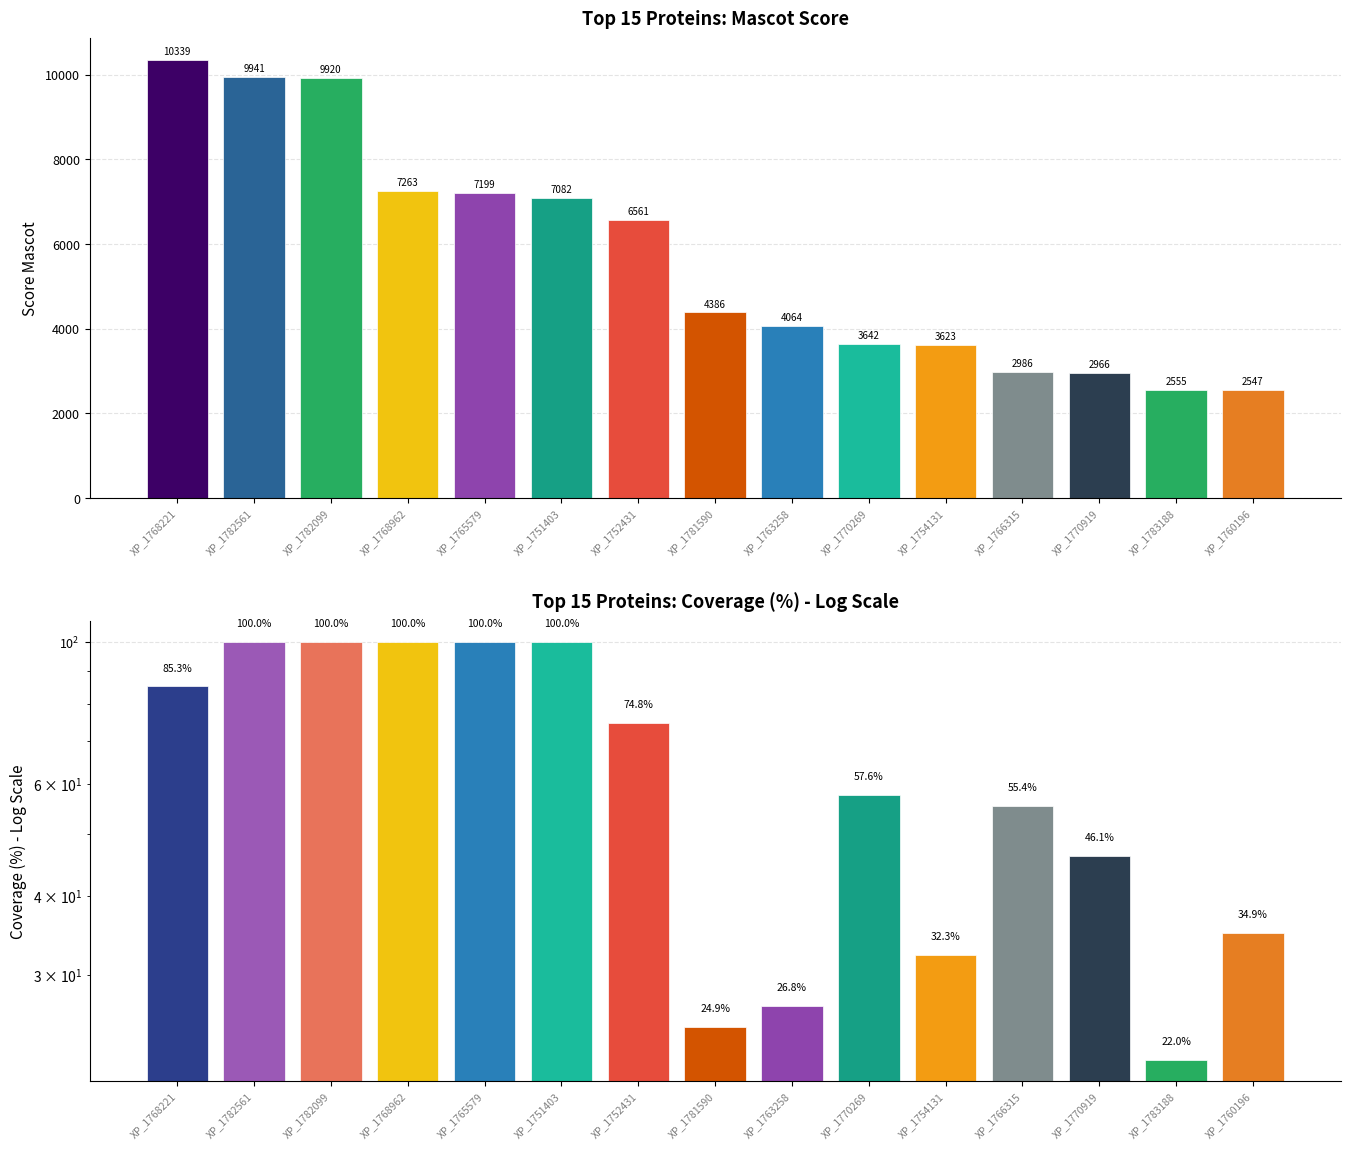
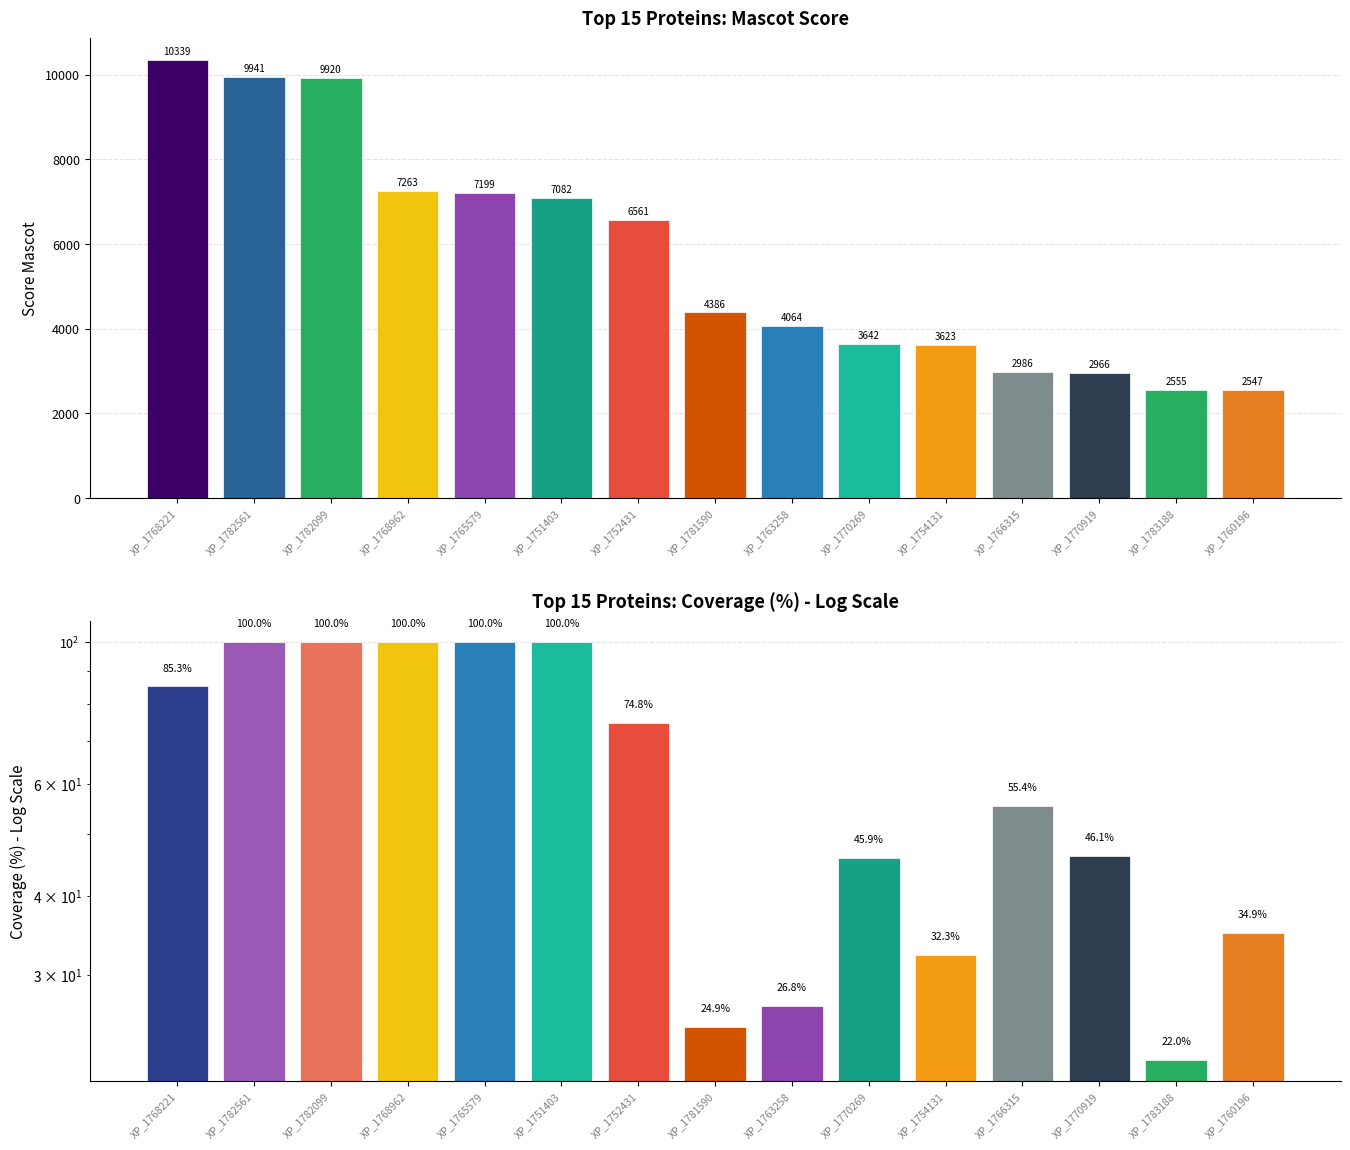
  {
    "Top 15 Proteins: Mascot Score": {
      "XP_1768221": "10339",
      "XP_1782561": "9941",
      "XP_1782099": "9920",
      "XP_1768962": "7263",
      "XP_1765579": "7199",
      "XP_1751403": "7082",
      "XP_1752431": "6561",
      "XP_1781590": "4386",
      "XP_1763258": "4064",
      "XP_1770269": "3642",
      "XP_1754131": "3623",
      "XP_1766315": "2986",
      "XP_1770919": "2966",
      "XP_1783188": "2555",
      "XP_1760196": "2547"
    },
    "Top 15 Proteins: Coverage (%) - Log Scale": {
      "XP_1768221": "85.3%",
      "XP_1782561": "100.0%",
      "XP_1782099": "100.0%",
      "XP_1768962": "100.0%",
      "XP_1765579": "100.0%",
      "XP_1751403": "100.0%",
      "XP_1752431": "74.8%",
      "XP_1781590": "24.9%",
      "XP_1763258": "26.8%",
-     "XP_1770269": "57.6%",
+     "XP_1770269": "45.9%",
      "XP_1754131": "32.3%",
      "XP_1766315": "55.4%",
      "XP_1770919": "46.1%",
      "XP_1783188": "22.0%",
      "XP_1760196": "34.9%"
    }
  }
